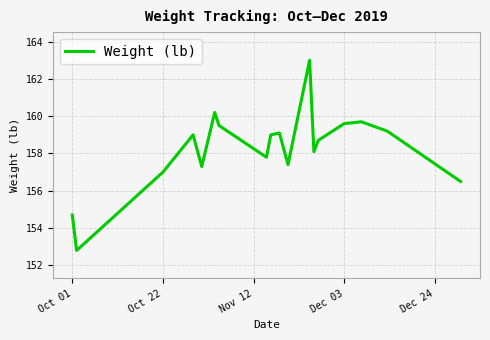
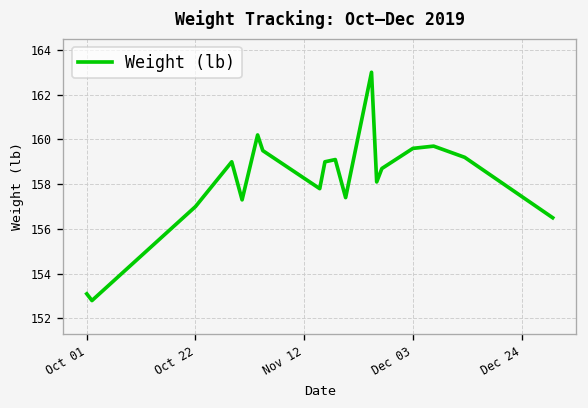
  {
-   "Oct 01": 154.7,
+   "Oct 01": 153.1,
    "Oct 22": 157.0,
    "Dec 03": 159.6
  }
